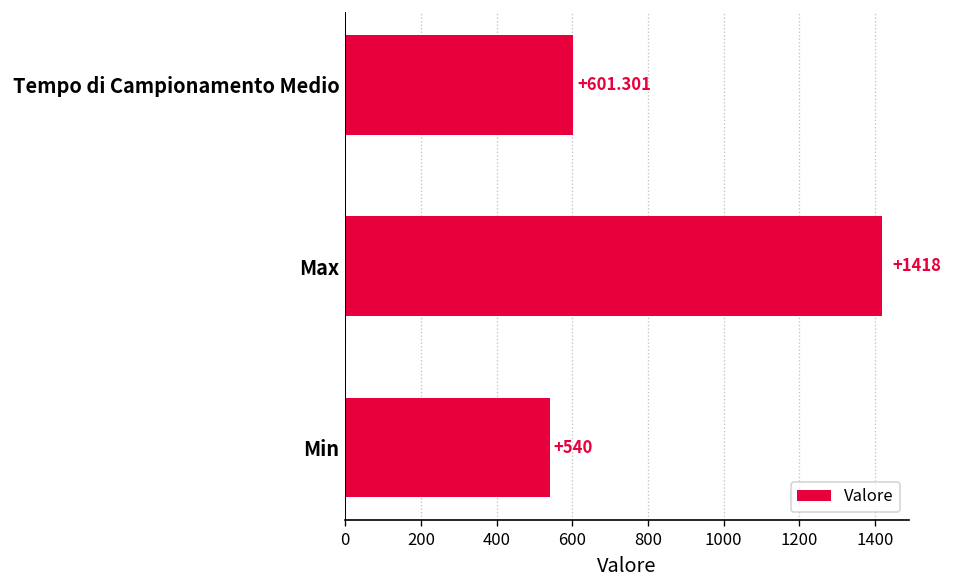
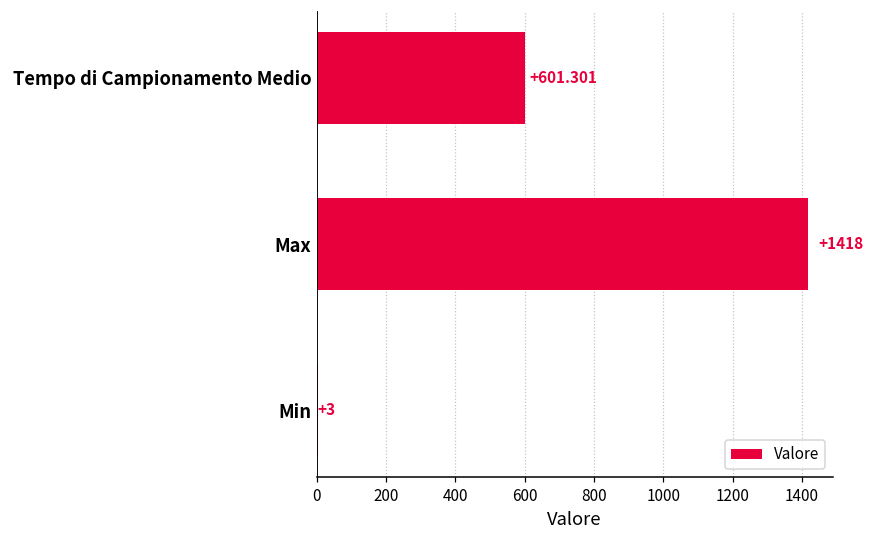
  {
    "Tempo di Campionamento Medio": "+601.301",
    "Max": "+1418",
-   "Min": "+540"
+   "Min": "+3"
  }
